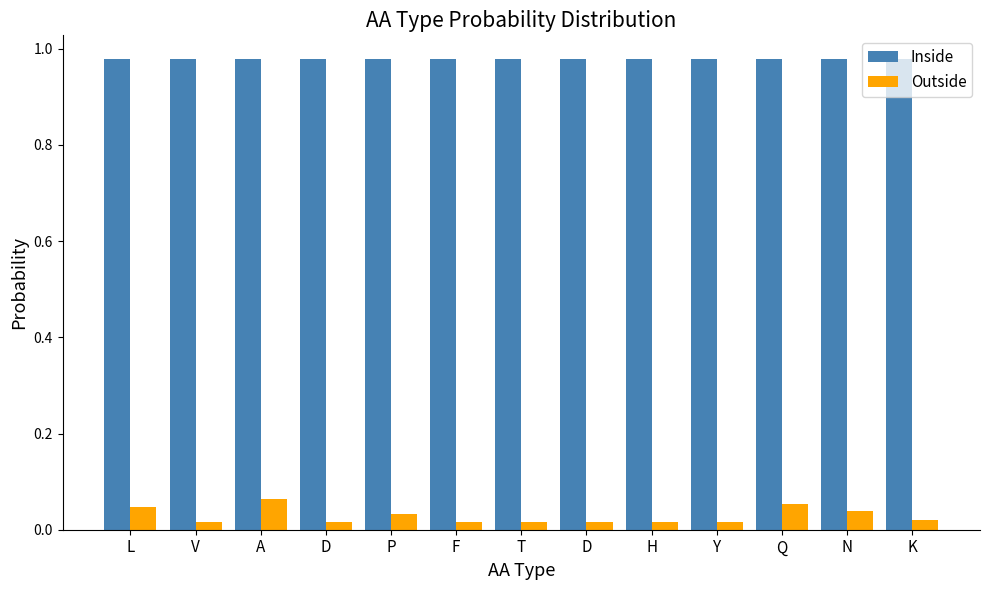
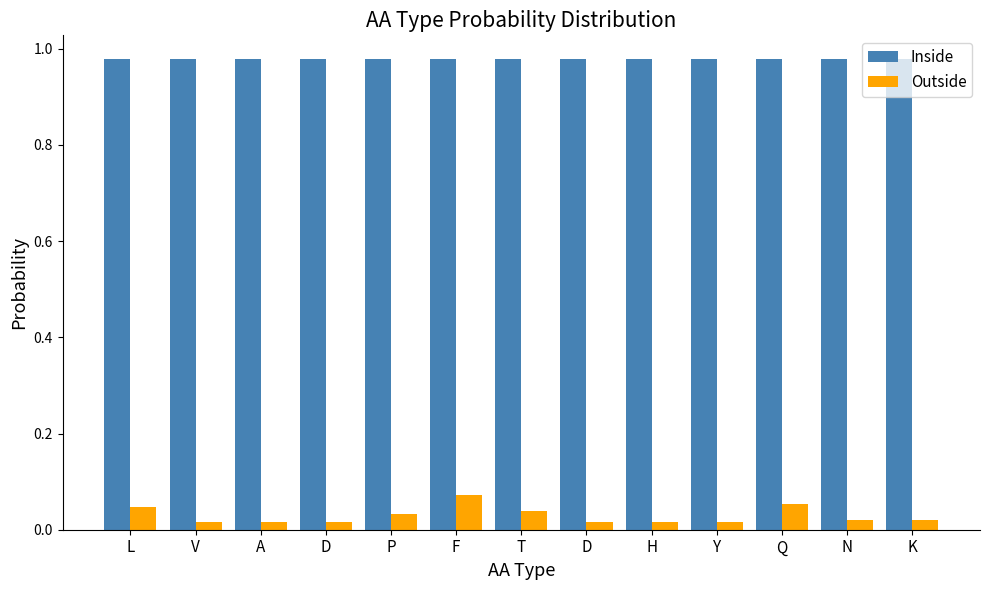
  {
    "Inside": {
      "L": 0.98,
      "V": 0.98,
      "A": 0.98,
      "P": 0.98,
      "F": 0.98,
      "T": 0.98,
      "H": 0.98,
      "Y": 0.98,
      "Q": 0.98,
      "N": 0.98
    },
    "Outside": {
      "L": 0.05,
      "V": 0.02,
-     "A": 0.06,
+     "A": 0.02,
      "P": 0.03,
-     "F": 0.02,
-     "T": 0.02,
+     "F": 0.07,
+     "T": 0.04,
      "H": 0.02,
      "Y": 0.02,
      "Q": 0.05,
-     "N": 0.04,
+     "N": 0.02,
      "K": 0.02
    }
  }
